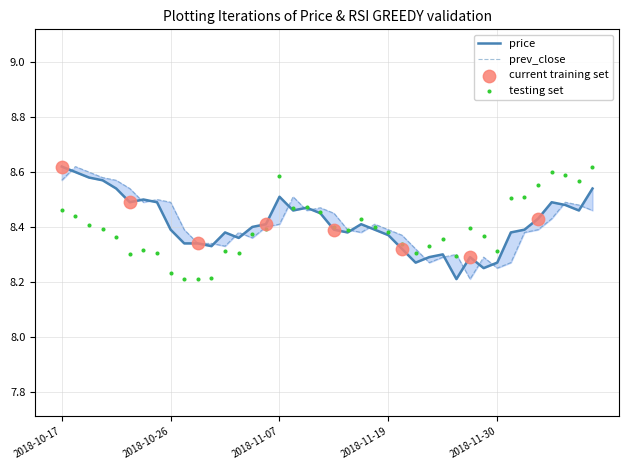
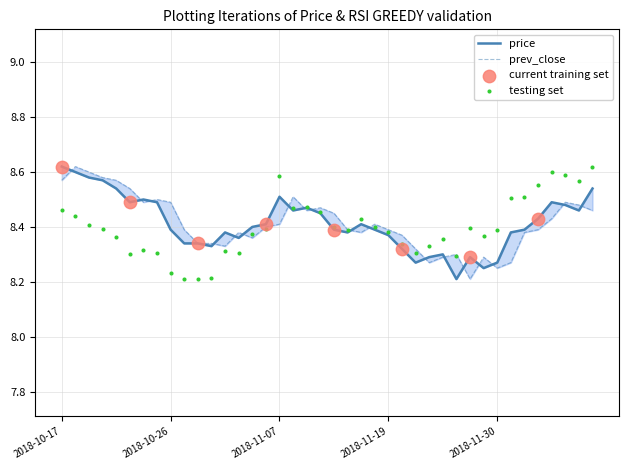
  {
    "testing set": {
-     "2018-11-30": 8.31
+     "2018-11-30": 8.39
    }
  }
